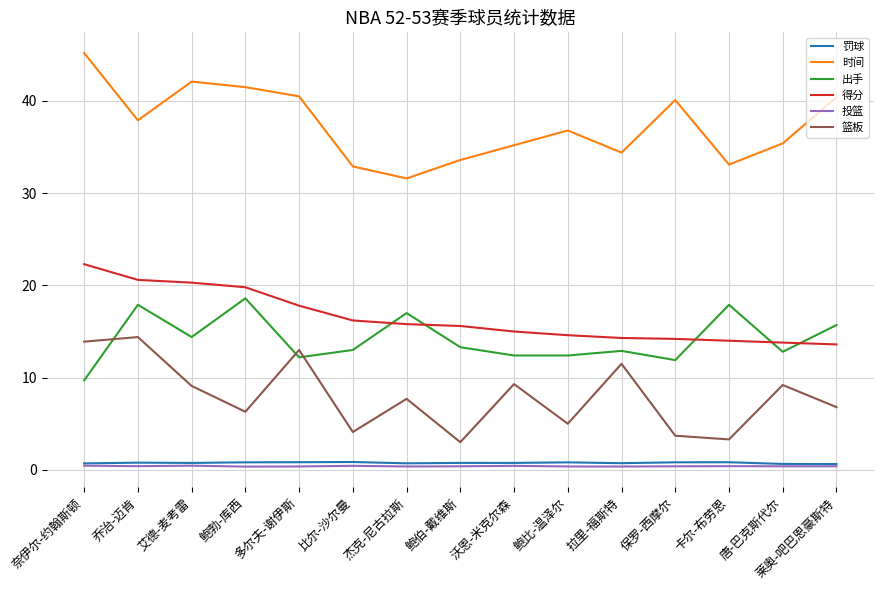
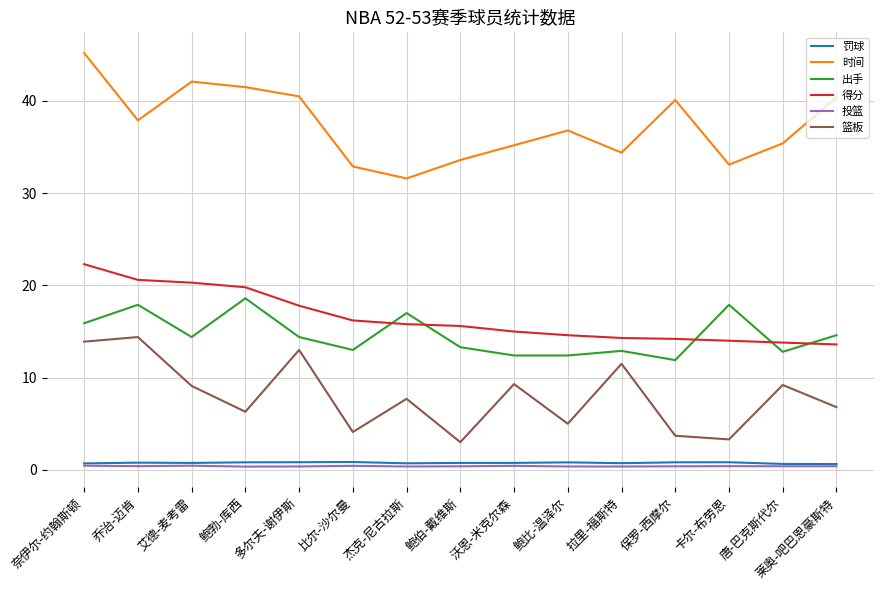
  {
    "罚球": {
      "乔治-迈肯": 1,
      "艾德-麦考雷": 1,
      "鲍勃-库西": 1,
      "多尔夫-谢伊斯": 1,
      "比尔-沙尔曼": 1,
      "杰克-尼古拉斯": 1,
      "鲍伯-戴维斯": 1,
      "沃恩-米克尔森": 1,
      "鲍比-温泽尔": 1,
      "拉里-福斯特": 1,
      "保罗-西摩尔": 1,
      "卡尔-布劳恩": 1
    },
    "时间": {
      "奈伊尔-约翰斯顿": 45,
      "乔治-迈肯": 38,
      "艾德-麦考雷": 42,
      "鲍勃-库西": 42,
      "多尔夫-谢伊斯": 41,
      "比尔-沙尔曼": 33,
      "杰克-尼古拉斯": 32,
      "鲍伯-戴维斯": 34,
      "沃恩-米克尔森": 35,
      "鲍比-温泽尔": 37,
      "拉里-福斯特": 34,
      "保罗-西摩尔": 40,
      "卡尔-布劳恩": 33,
      "唐-巴克斯代尔": 35
    },
    "出手": {
-     "奈伊尔-约翰斯顿": 10,
+     "奈伊尔-约翰斯顿": 16,
      "乔治-迈肯": 18,
      "艾德-麦考雷": 14,
      "鲍勃-库西": 19,
-     "多尔夫-谢伊斯": 12,
+     "多尔夫-谢伊斯": 14,
      "比尔-沙尔曼": 13,
      "杰克-尼古拉斯": 17,
      "鲍伯-戴维斯": 13,
      "沃恩-米克尔森": 12,
      "鲍比-温泽尔": 12,
      "拉里-福斯特": 13,
      "保罗-西摩尔": 12,
      "卡尔-布劳恩": 18,
      "唐-巴克斯代尔": 13,
-     "莱奥-吧巴恩豪斯特": 16
+     "莱奥-吧巴恩豪斯特": 15
    },
    "得分": {
      "奈伊尔-约翰斯顿": 22,
      "乔治-迈肯": 21,
      "艾德-麦考雷": 20,
      "鲍勃-库西": 20,
      "多尔夫-谢伊斯": 18,
      "比尔-沙尔曼": 16,
      "杰克-尼古拉斯": 16,
      "鲍伯-戴维斯": 16,
      "沃恩-米克尔森": 15,
      "鲍比-温泽尔": 15,
      "拉里-福斯特": 14,
      "保罗-西摩尔": 14,
      "卡尔-布劳恩": 14,
      "唐-巴克斯代尔": 14,
      "莱奥-吧巴恩豪斯特": 14
    },
    "投篮": {
      "乔治-迈肯": 0,
      "艾德-麦考雷": 0,
      "鲍勃-库西": 0,
      "多尔夫-谢伊斯": 0,
      "比尔-沙尔曼": 0,
      "杰克-尼古拉斯": 0,
      "鲍伯-戴维斯": 0,
      "沃恩-米克尔森": 0,
      "鲍比-温泽尔": 0,
      "拉里-福斯特": 0,
      "保罗-西摩尔": 0,
      "卡尔-布劳恩": 0
    },
    "篮板": {
      "奈伊尔-约翰斯顿": 14,
      "乔治-迈肯": 14,
      "艾德-麦考雷": 9,
      "鲍勃-库西": 6,
      "多尔夫-谢伊斯": 13,
      "比尔-沙尔曼": 4,
      "杰克-尼古拉斯": 8,
      "鲍伯-戴维斯": 3,
      "沃恩-米克尔森": 9,
      "鲍比-温泽尔": 5,
      "拉里-福斯特": 12,
      "保罗-西摩尔": 4,
      "卡尔-布劳恩": 3,
      "唐-巴克斯代尔": 9,
      "莱奥-吧巴恩豪斯特": 7
    }
  }
